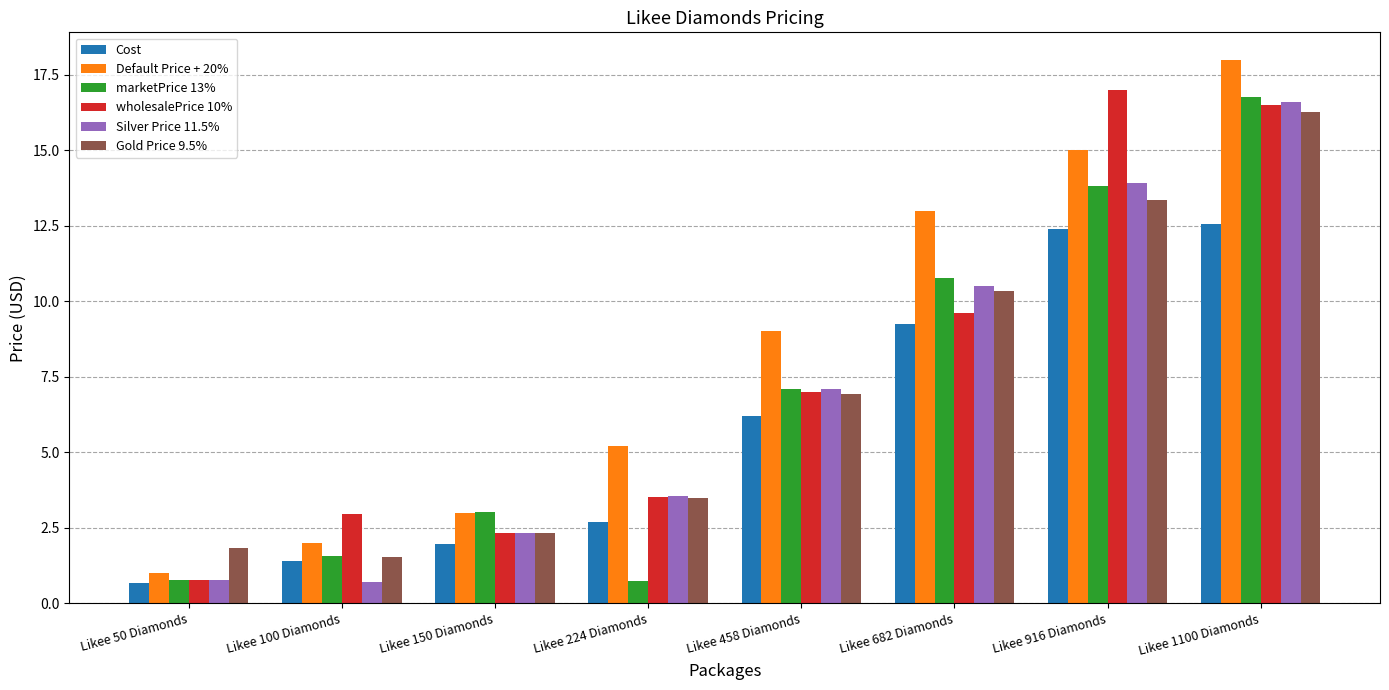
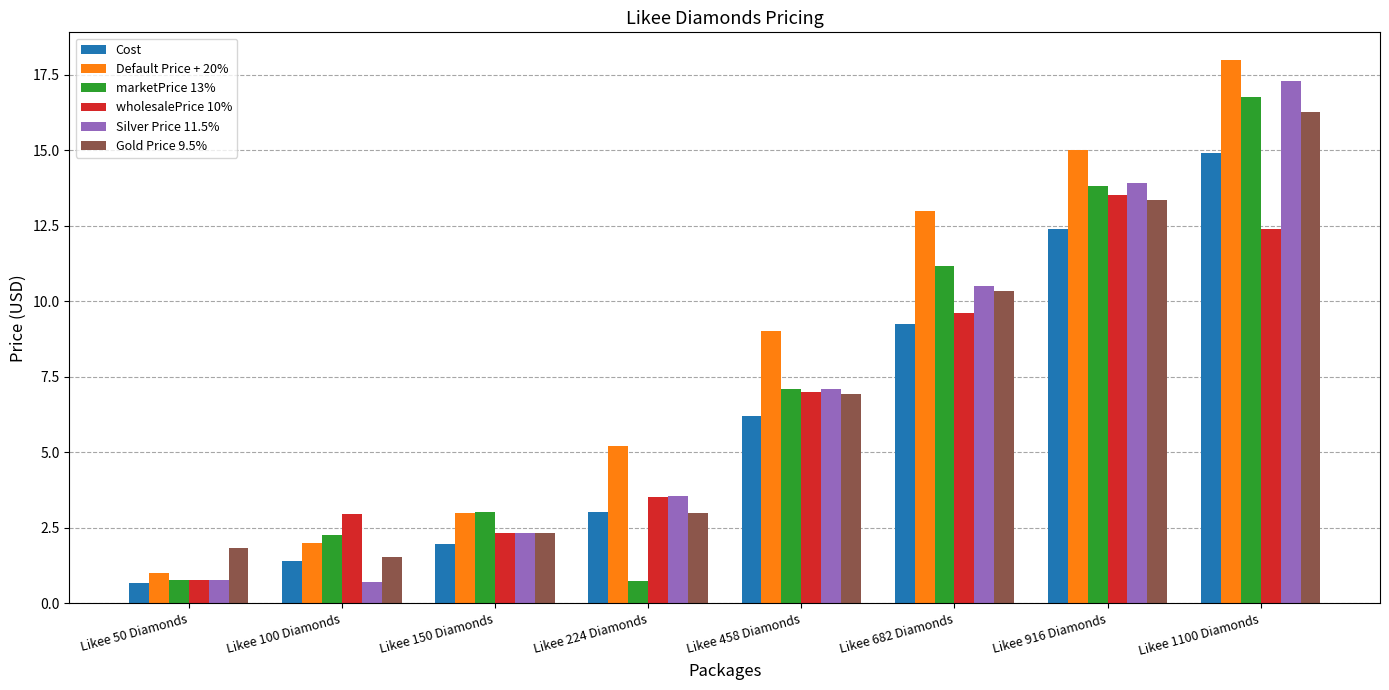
  {
    "Cost": {
      "Likee 50 Diamonds": 0.7,
      "Likee 100 Diamonds": 1.4,
      "Likee 150 Diamonds": 2.0,
-     "Likee 224 Diamonds": 2.7,
+     "Likee 224 Diamonds": 3.0,
      "Likee 458 Diamonds": 6.2,
      "Likee 682 Diamonds": 9.2,
      "Likee 916 Diamonds": 12.4,
-     "Likee 1100 Diamonds": 12.5
+     "Likee 1100 Diamonds": 14.9
    },
    "Default Price + 20%": {
      "Likee 50 Diamonds": 1.0,
      "Likee 100 Diamonds": 2.0,
      "Likee 150 Diamonds": 3.0,
      "Likee 224 Diamonds": 5.2,
      "Likee 458 Diamonds": 9.0,
      "Likee 682 Diamonds": 13.0,
      "Likee 916 Diamonds": 15.0,
      "Likee 1100 Diamonds": 18.0
    },
    "marketPrice 13%": {
      "Likee 50 Diamonds": 0.8,
-     "Likee 100 Diamonds": 1.6,
+     "Likee 100 Diamonds": 2.3,
      "Likee 150 Diamonds": 3.0,
      "Likee 224 Diamonds": 0.7,
      "Likee 458 Diamonds": 7.1,
-     "Likee 682 Diamonds": 10.8,
+     "Likee 682 Diamonds": 11.2,
      "Likee 916 Diamonds": 13.8,
      "Likee 1100 Diamonds": 16.8
    },
    "wholesalePrice 10%": {
      "Likee 50 Diamonds": 0.8,
      "Likee 100 Diamonds": 3.0,
      "Likee 150 Diamonds": 2.3,
      "Likee 224 Diamonds": 3.5,
      "Likee 458 Diamonds": 7.0,
      "Likee 682 Diamonds": 9.6,
-     "Likee 916 Diamonds": 17.0,
-     "Likee 1100 Diamonds": 16.5
+     "Likee 916 Diamonds": 13.5,
+     "Likee 1100 Diamonds": 12.4
    },
    "Silver Price 11.5%": {
      "Likee 50 Diamonds": 0.8,
      "Likee 100 Diamonds": 0.7,
      "Likee 150 Diamonds": 2.3,
      "Likee 224 Diamonds": 3.6,
      "Likee 458 Diamonds": 7.1,
      "Likee 682 Diamonds": 10.5,
      "Likee 916 Diamonds": 13.9,
-     "Likee 1100 Diamonds": 16.6
+     "Likee 1100 Diamonds": 17.3
    },
    "Gold Price 9.5%": {
      "Likee 50 Diamonds": 1.8,
      "Likee 100 Diamonds": 1.5,
      "Likee 150 Diamonds": 2.3,
-     "Likee 224 Diamonds": 3.5,
+     "Likee 224 Diamonds": 3.0,
      "Likee 458 Diamonds": 6.9,
      "Likee 682 Diamonds": 10.4,
      "Likee 916 Diamonds": 13.3,
      "Likee 1100 Diamonds": 16.3
    }
  }
